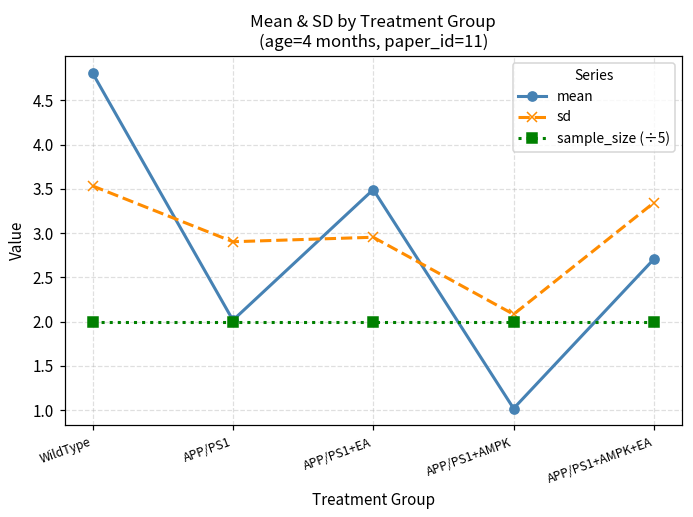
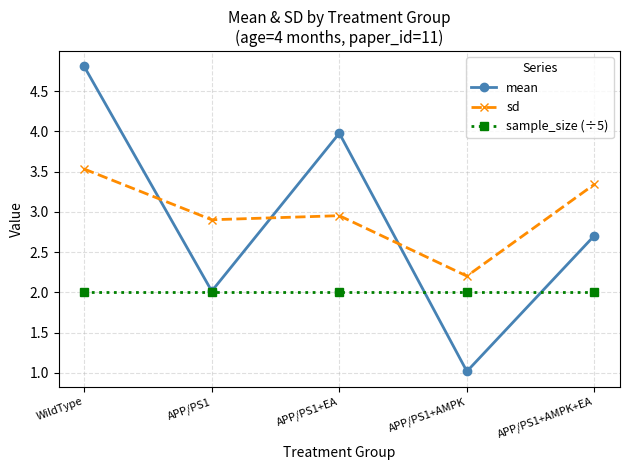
  {
    "mean": {
      "WildType": 4.8,
-     "APP/PS1+EA": 3.5,
+     "APP/PS1+EA": 4.0,
      "APP/PS1+AMPK": 1.0,
      "APP/PS1+AMPK+EA": 2.7
    },
    "sd": {
      "WildType": 3.5,
      "APP/PS1": 2.9,
      "APP/PS1+EA": 3.0,
-     "APP/PS1+AMPK": 2.1,
+     "APP/PS1+AMPK": 2.2,
      "APP/PS1+AMPK+EA": 3.3
    },
    "sample_size (÷5)": {
      "WildType": 2.0,
      "APP/PS1+EA": 2.0,
      "APP/PS1+AMPK": 2.0,
      "APP/PS1+AMPK+EA": 2.0
    }
  }
